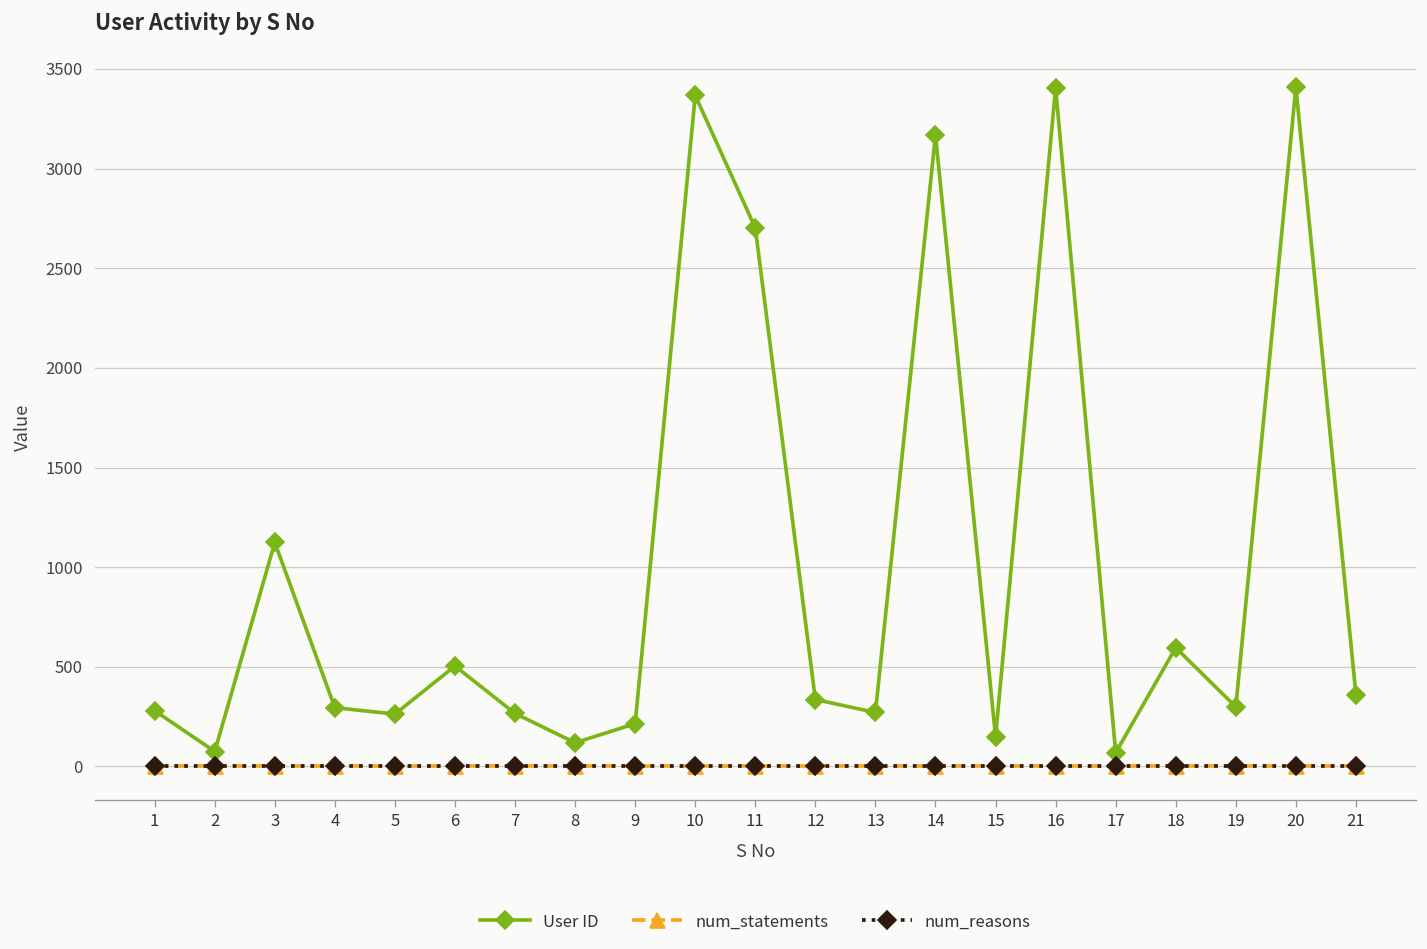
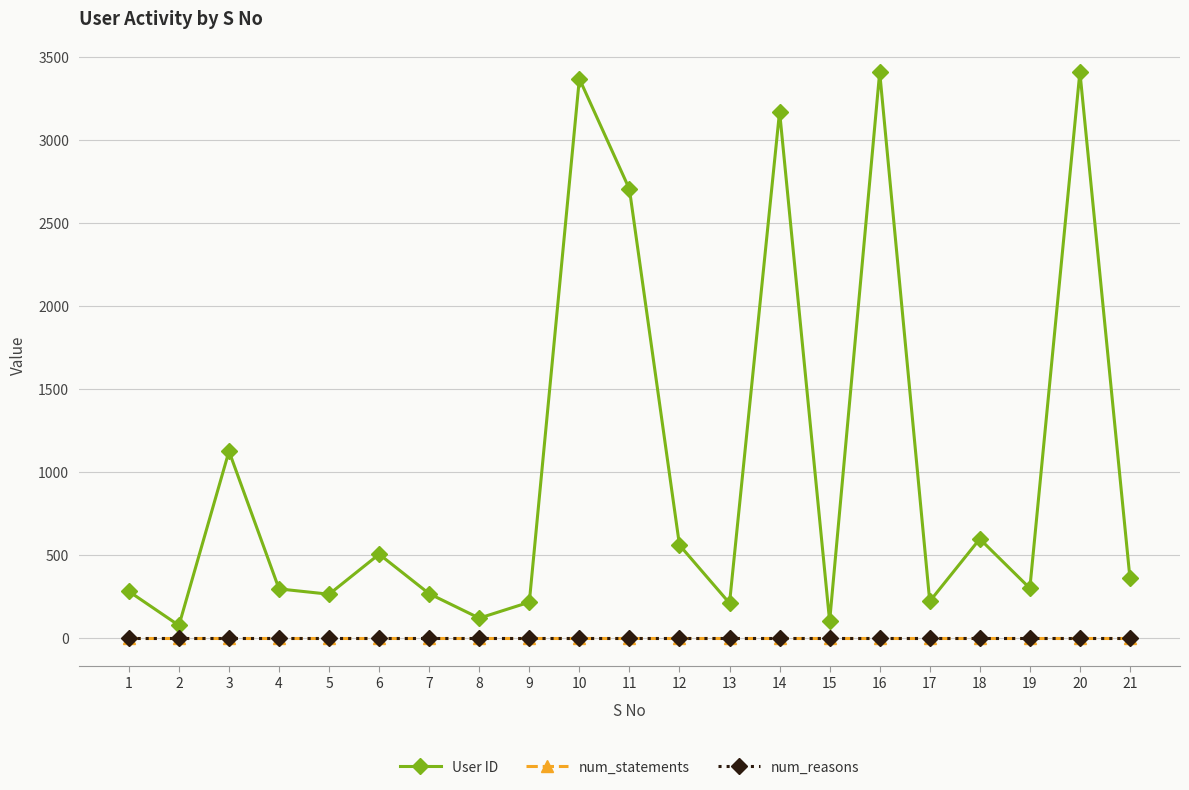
  {
    "User ID": {
      "1": 280,
      "2": 80,
      "3": 1120,
      "4": 300,
      "5": 260,
      "6": 500,
      "7": 270,
      "8": 120,
      "9": 220,
      "10": 3370,
      "11": 2700,
-     "12": 340,
-     "13": 270,
+     "12": 560,
+     "13": 210,
      "14": 3170,
-     "15": 150,
+     "15": 100,
      "16": 3410,
-     "17": 70,
+     "17": 220,
      "18": 600,
      "19": 300,
      "20": 3410,
      "21": 360
    },
    "num_reasons": {
      "1": 0,
      "2": 0,
      "3": 0,
      "4": 0,
      "5": 0,
      "6": 0,
      "7": 0,
      "8": 0,
      "9": 0,
      "10": 0,
      "11": 0,
      "12": 0,
      "13": 0,
      "14": 0,
      "15": 0,
      "16": 0,
      "17": 0,
      "18": 0,
      "19": 0,
      "20": 0,
      "21": 0
    }
  }
